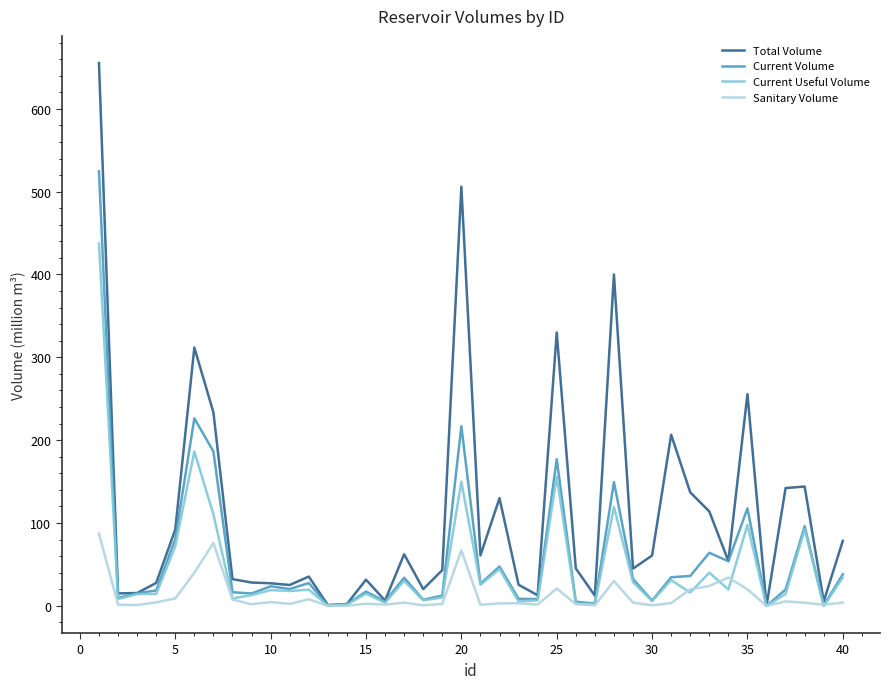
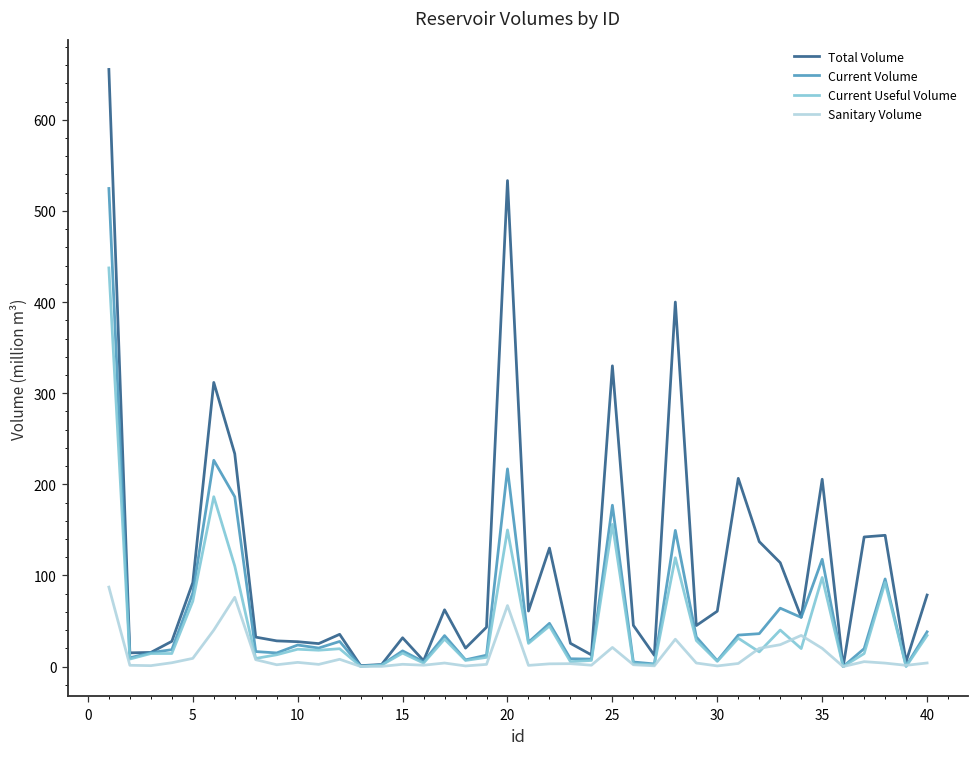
  {
    "Total Volume": {
      "5": 90,
      "10": 30,
      "15": 30,
-     "20": 510,
+     "20": 530,
      "25": 330,
      "30": 60,
-     "35": 260,
+     "35": 210,
      "40": 80
    },
    "Current Volume": {
      "5": 80,
      "10": 20,
      "20": 220,
      "25": 180,
      "35": 120,
      "40": 40
    }
  }
